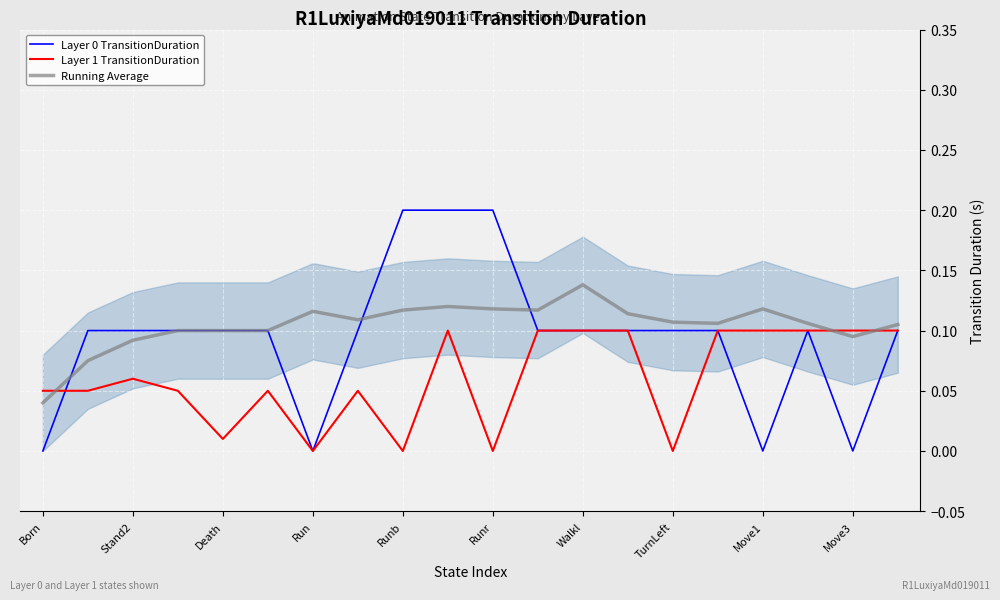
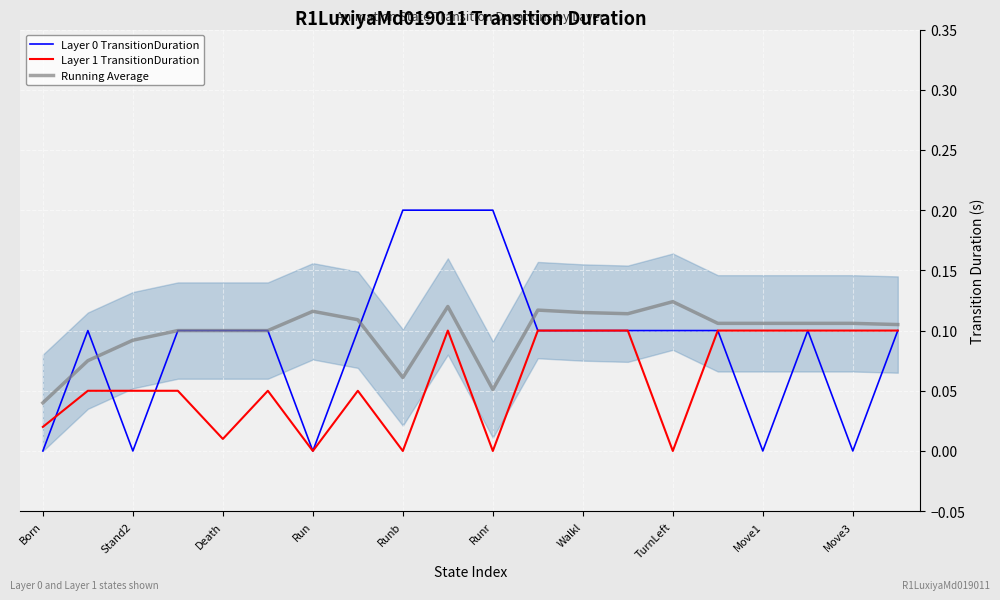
  {
    "Layer 0 TransitionDuration": {
      "Born": 0.0,
-     "Stand2": 0.1,
+     "Stand2": 0.0,
      "Runb": 0.2,
      "Runr": 0.2,
      "TurnLeft": 0.1,
      "Move1": 0.0,
      "Move3": 0.0
    },
    "Layer 1 TransitionDuration": {
-     "Born": 0.05,
-     "Stand2": 0.06,
+     "Born": 0.02,
+     "Stand2": 0.05,
      "Death": 0.01,
      "Runb": 0.00,
      "Runr": 0.00,
      "TurnLeft": 0.00,
      "Move1": 0.10,
      "Move3": 0.10
    },
    "Running Average": {
      "Born": 0.040,
      "Stand2": 0.092,
      "Run": 0.116,
-     "Runb": 0.117,
-     "Runr": 0.118,
-     "Walkl": 0.138,
-     "TurnLeft": 0.107,
-     "Move1": 0.118,
-     "Move3": 0.095
+     "Runb": 0.061,
+     "Runr": 0.051,
+     "Walkl": 0.115,
+     "TurnLeft": 0.124,
+     "Move1": 0.106,
+     "Move3": 0.106
    }
  }
